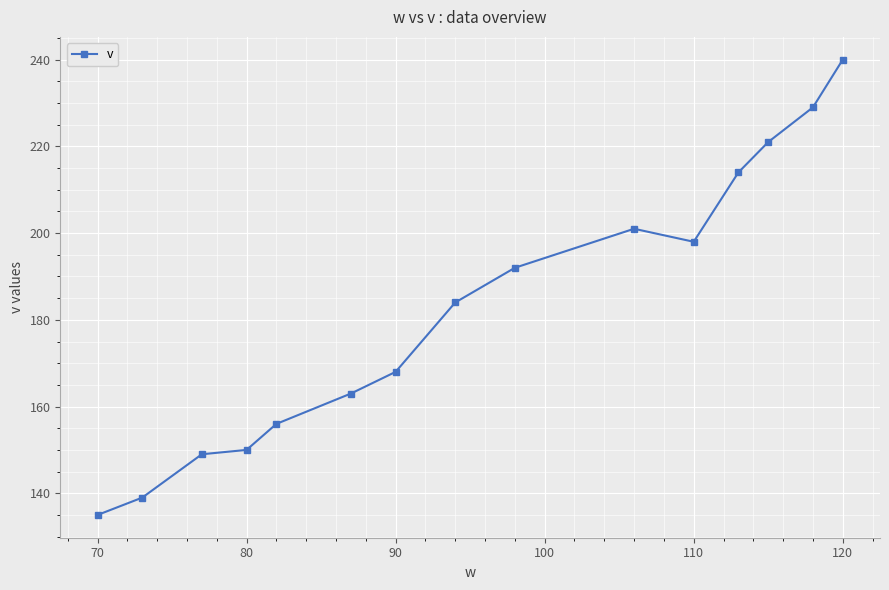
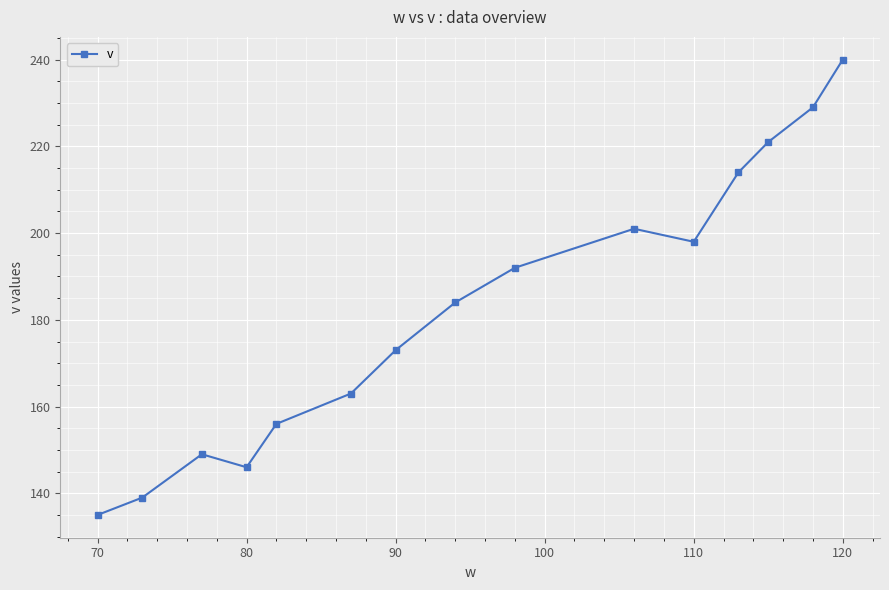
  {
    "70": 135,
-   "80": 150,
-   "90": 168,
+   "80": 146,
+   "90": 173,
    "110": 198,
    "120": 240
  }
